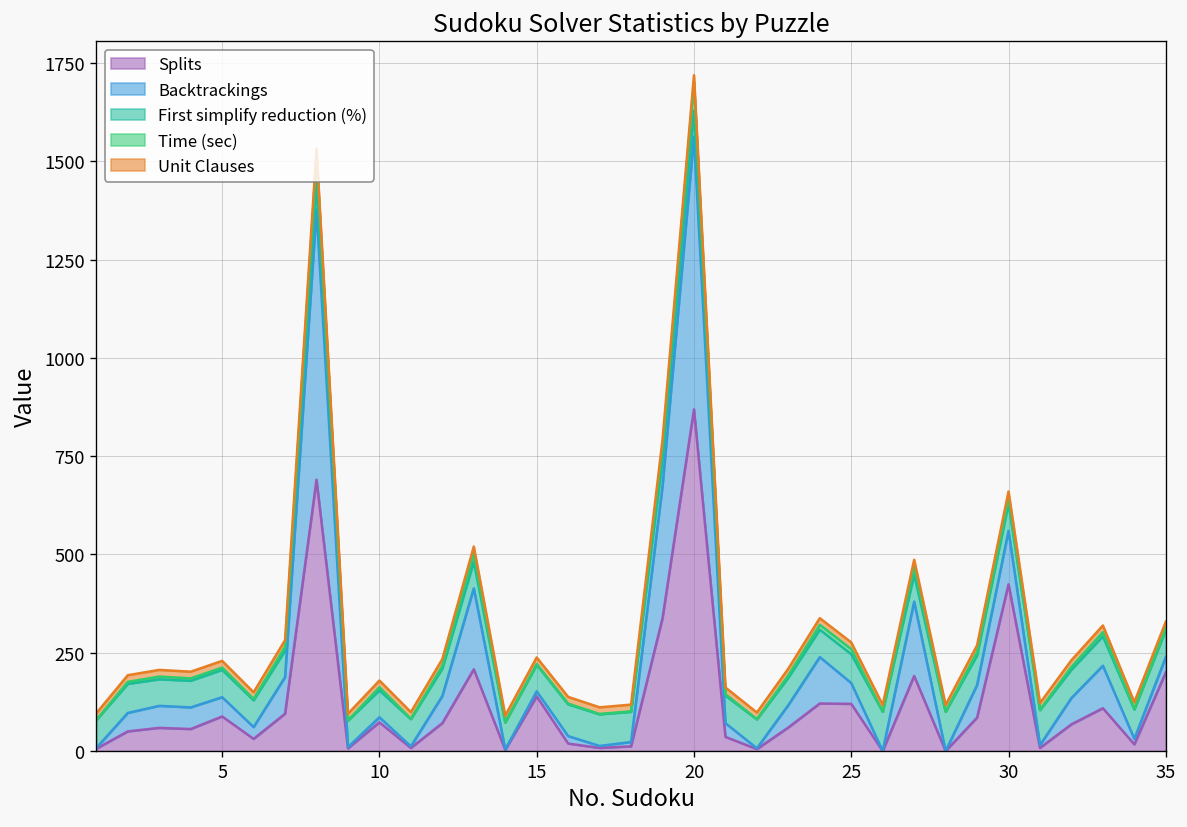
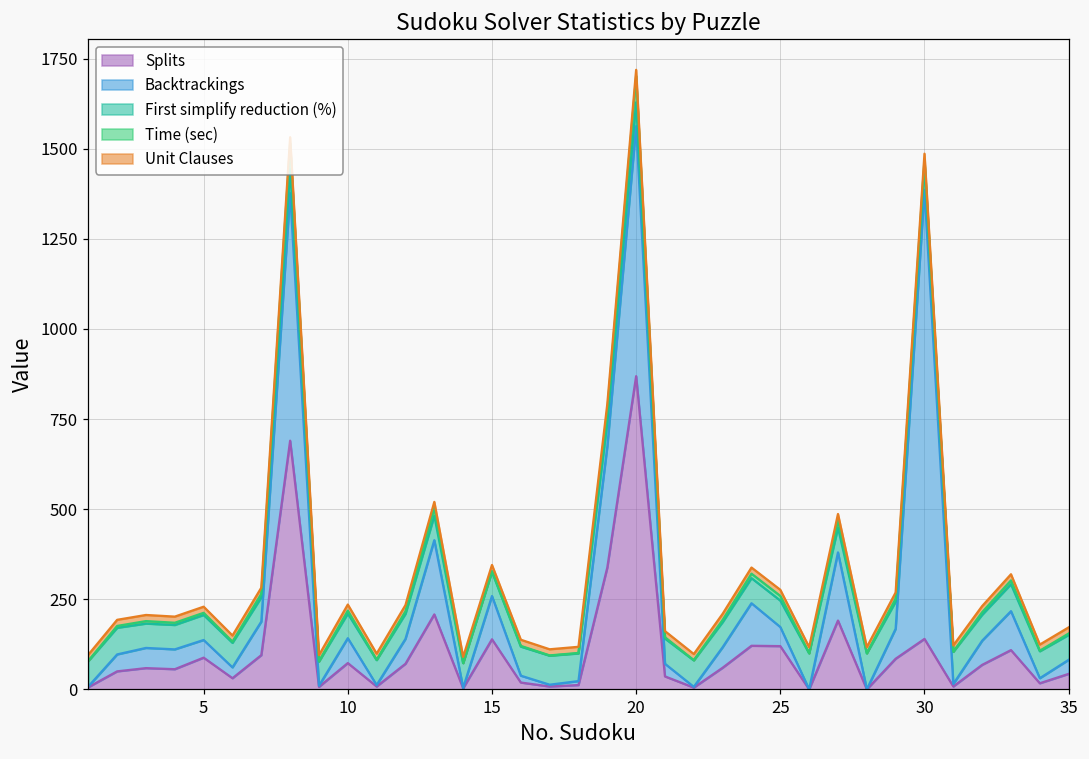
  {
    "Splits": {
      "5": 90,
      "10": 70,
      "15": 140,
      "20": 870,
      "25": 120,
-     "30": 420,
-     "35": 200
+     "30": 140,
+     "35": 40
    },
    "Backtrackings": {
      "5": 50,
-     "10": 10,
-     "15": 10,
+     "10": 70,
+     "15": 120,
      "20": 690,
      "25": 50,
-     "30": 140,
+     "30": 1250,
      "35": 40
    },
    "Unit Clauses": {
      "5": 20,
      "10": 20,
      "15": 20,
      "20": 20,
      "25": 20,
      "30": 20,
      "35": 20
    }
  }
